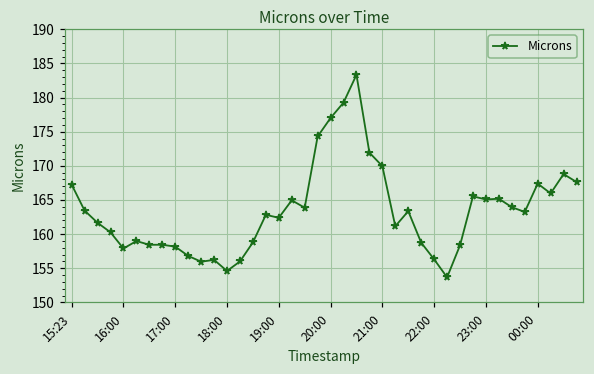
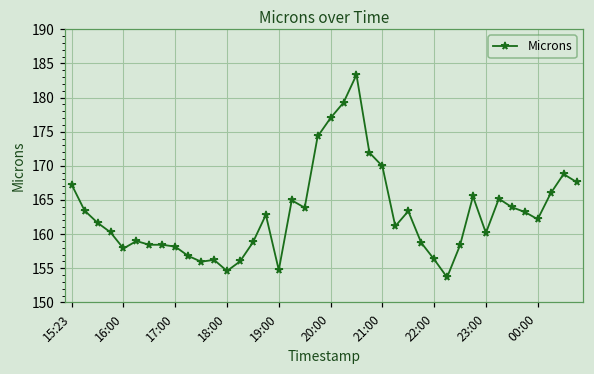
  {
    "15:23": 167,
    "16:00": 158,
    "17:00": 158,
    "18:00": 155,
-   "19:00": 162,
+   "19:00": 155,
    "20:00": 177,
    "21:00": 170,
    "22:00": 156,
-   "23:00": 165,
-   "00:00": 167
+   "23:00": 160,
+   "00:00": 162
  }
